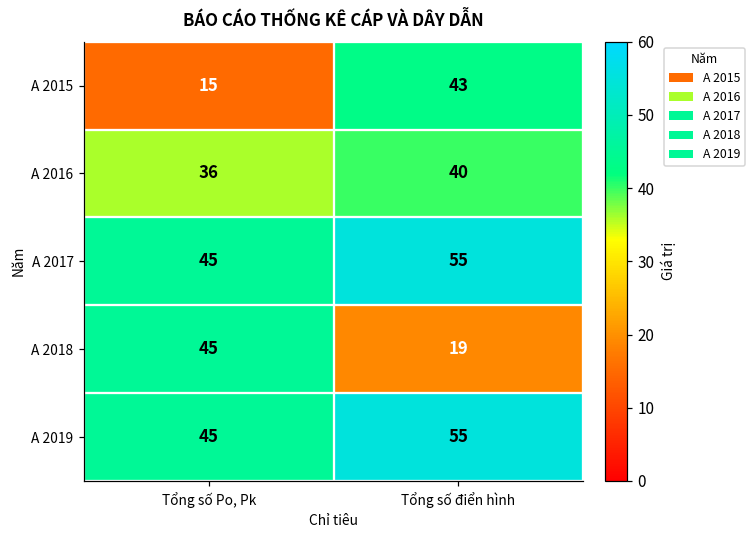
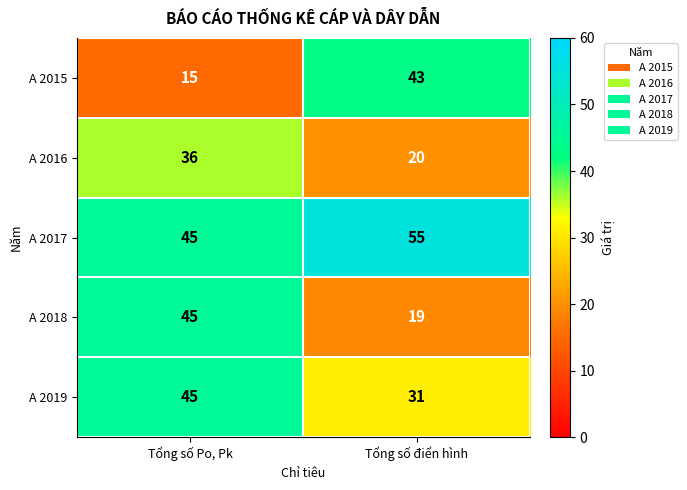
  {
    "A 2015": {
      "Tổng số Po, Pk": 15,
      "Tổng số điển hình": 43
    },
    "A 2016": {
      "Tổng số Po, Pk": 36,
-     "Tổng số điển hình": 40
+     "Tổng số điển hình": 20
    },
    "A 2017": {
      "Tổng số Po, Pk": 45,
      "Tổng số điển hình": 55
    },
    "A 2018": {
      "Tổng số Po, Pk": 45,
      "Tổng số điển hình": 19
    },
    "A 2019": {
      "Tổng số Po, Pk": 45,
-     "Tổng số điển hình": 55
+     "Tổng số điển hình": 31
    }
  }
